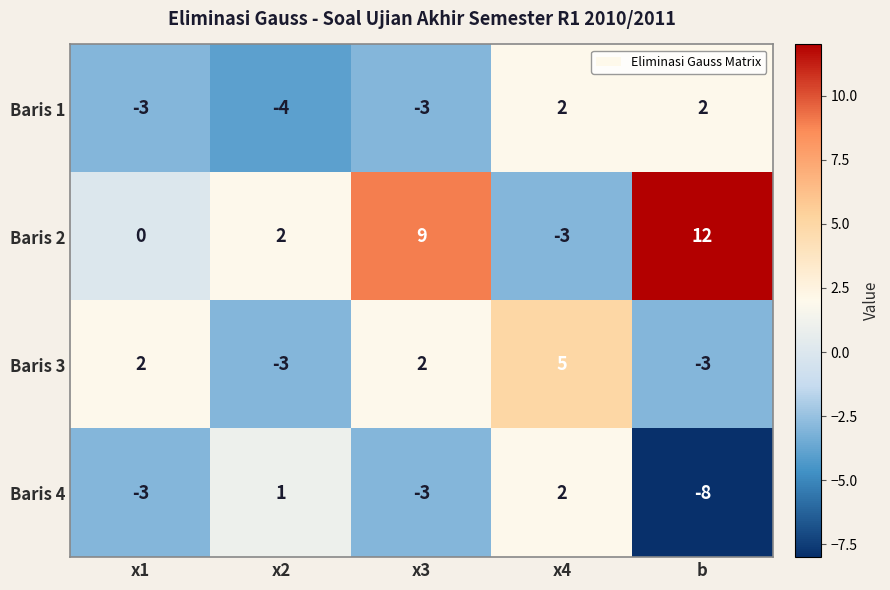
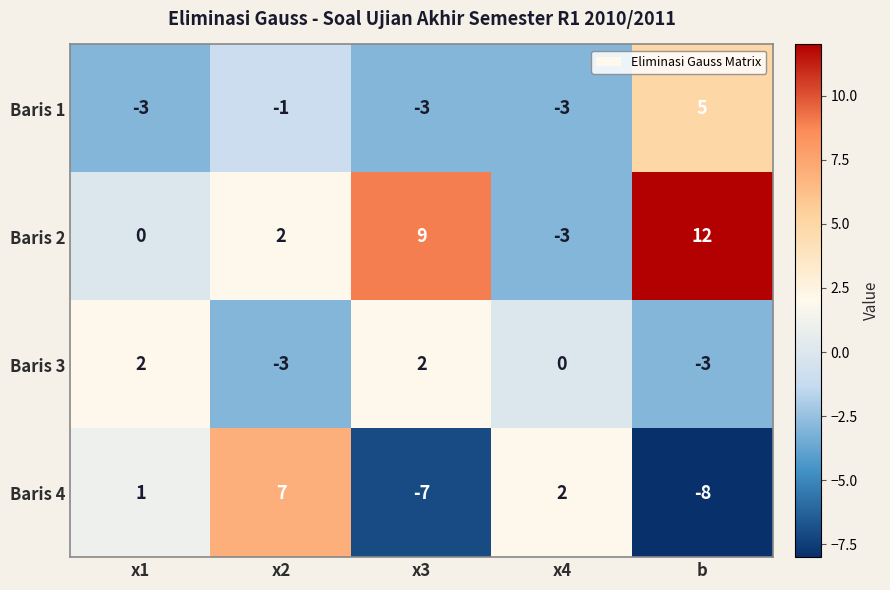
  {
    "Baris 1": {
      "x1": -3,
-     "x2": -4,
+     "x2": -1,
      "x3": -3,
-     "x4": 2,
-     "b": 2
+     "x4": -3,
+     "b": 5
    },
    "Baris 2": {
      "x1": 0,
      "x2": 2,
      "x3": 9,
      "x4": -3,
      "b": 12
    },
    "Baris 3": {
      "x1": 2,
      "x2": -3,
      "x3": 2,
-     "x4": 5,
+     "x4": 0,
      "b": -3
    },
    "Baris 4": {
-     "x1": -3,
-     "x2": 1,
-     "x3": -3,
+     "x1": 1,
+     "x2": 7,
+     "x3": -7,
      "x4": 2,
      "b": -8
    }
  }
